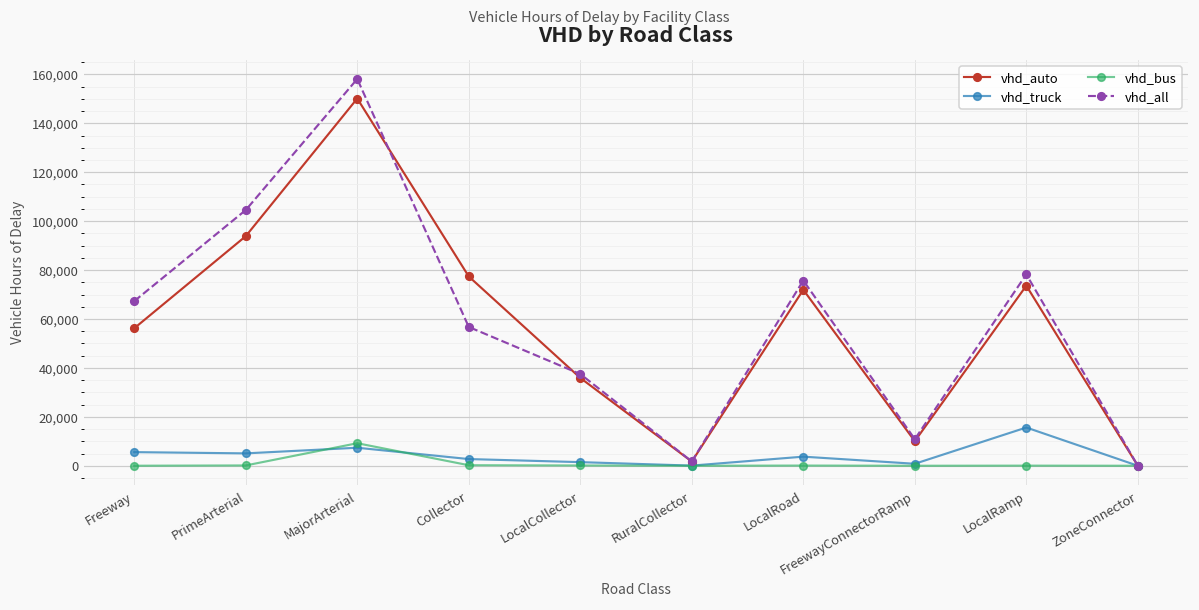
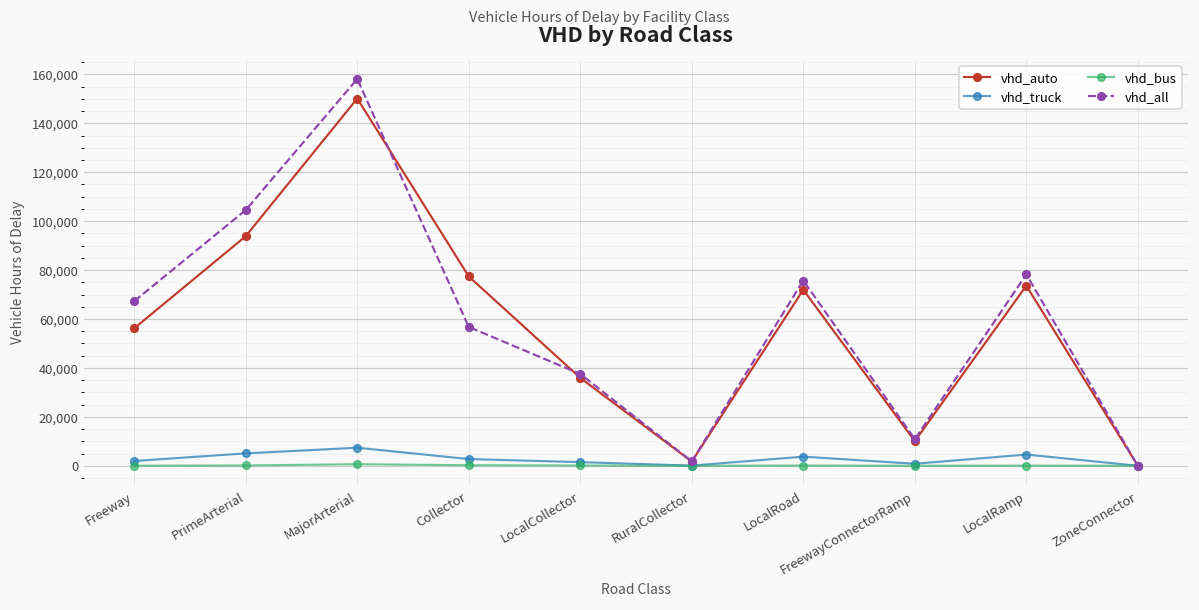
  {
    "vhd_auto": {
      "Freeway": "56,000",
      "PrimeArterial": "94,000",
      "MajorArterial": "150,000",
      "Collector": "77,000",
      "LocalCollector": "36,000",
      "LocalRoad": "72,000",
      "LocalRamp": "74,000"
    },
    "vhd_truck": {
-     "Freeway": "6,000",
+     "Freeway": "2,000",
      "PrimeArterial": "5,000",
      "MajorArterial": "7,000",
      "Collector": "3,000",
      "LocalCollector": "1,000",
      "LocalRoad": "4,000",
-     "LocalRamp": "16,000"
+     "LocalRamp": "5,000"
    },
    "vhd_bus": {
      "Freeway": "0",
      "PrimeArterial": "0",
-     "MajorArterial": "9,000",
+     "MajorArterial": "1,000",
      "Collector": "0",
      "LocalCollector": "0",
      "LocalRoad": "0",
      "LocalRamp": "0"
    },
    "vhd_all": {
      "Freeway": "67,000",
      "PrimeArterial": "105,000",
      "MajorArterial": "158,000",
      "Collector": "57,000",
      "LocalCollector": "38,000",
      "LocalRoad": "76,000",
      "LocalRamp": "78,000"
    }
  }
